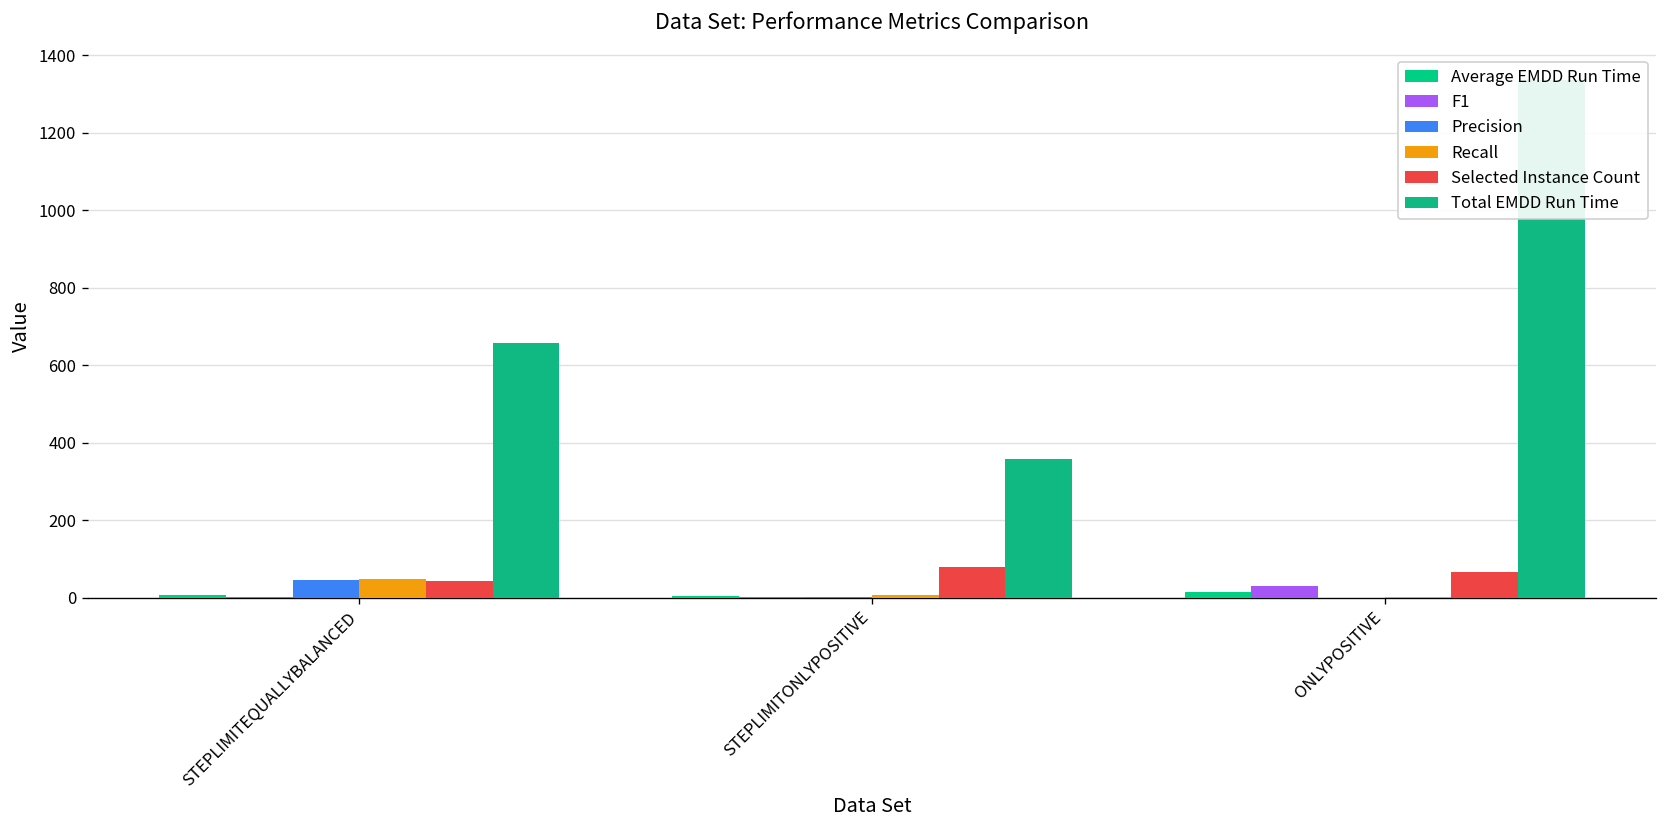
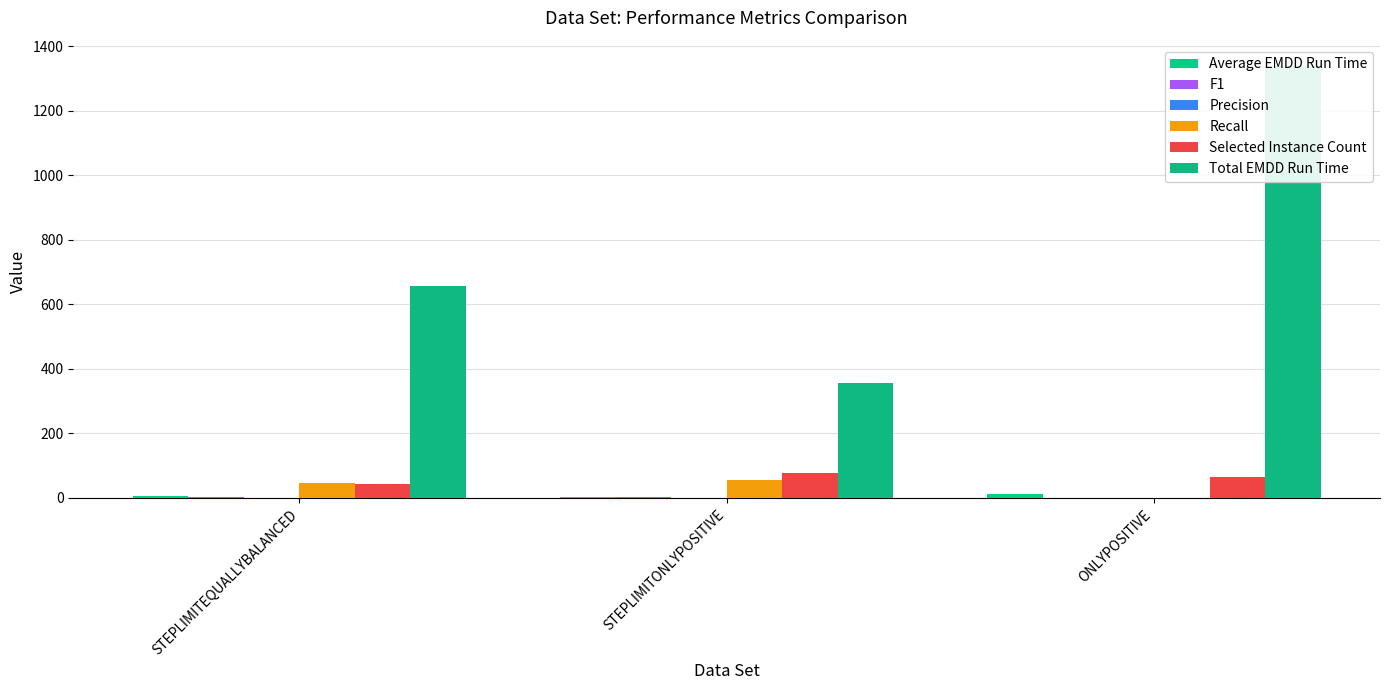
  {
    "F1": {
-     "ONLYPOSITIVE": 30
+     "ONLYPOSITIVE": 0
    },
    "Precision": {
-     "STEPLIMITEQUALLYBALANCED": 50
+     "STEPLIMITEQUALLYBALANCED": 0
    },
    "Recall": {
      "STEPLIMITEQUALLYBALANCED": 50,
-     "STEPLIMITONLYPOSITIVE": 10
+     "STEPLIMITONLYPOSITIVE": 60
    },
    "Selected Instance Count": {
      "STEPLIMITEQUALLYBALANCED": 40,
      "STEPLIMITONLYPOSITIVE": 80,
      "ONLYPOSITIVE": 70
    }
  }
